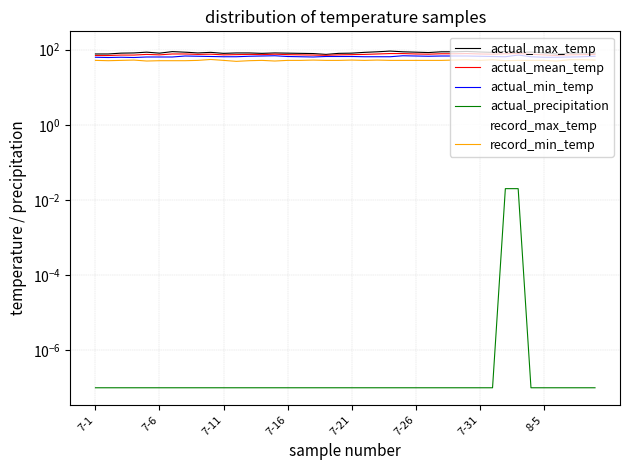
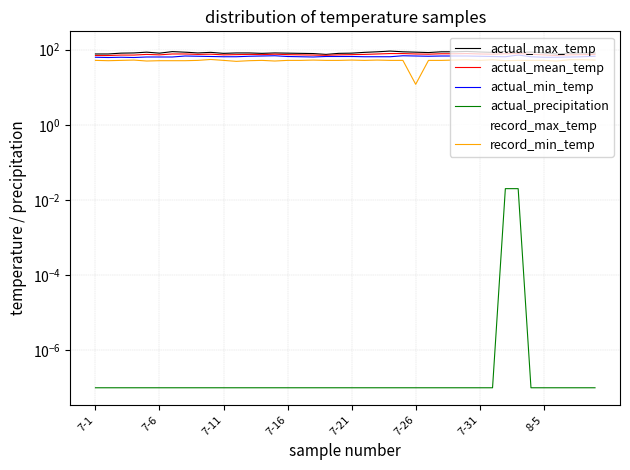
  {
    "actual_precipitation": {
      "7-1": 0.00000010,
      "7-6": 0.00000010,
      "7-11": 0.00000010,
      "7-16": 0.00000010,
      "7-21": 0.00000010,
      "7-26": 0.00000010,
      "7-31": 0.00000010,
      "8-5": 0.00000010
    },
    "record_max_temp": {
      "7-1": 110,
      "7-11": 100,
      "7-16": 100,
      "7-21": 100
    },
    "record_min_temp": {
      "7-1": 50,
      "7-6": 50,
      "7-11": 50,
      "7-16": 50,
      "7-21": 50,
-     "7-26": 50
+     "7-26": 12
    }
  }
